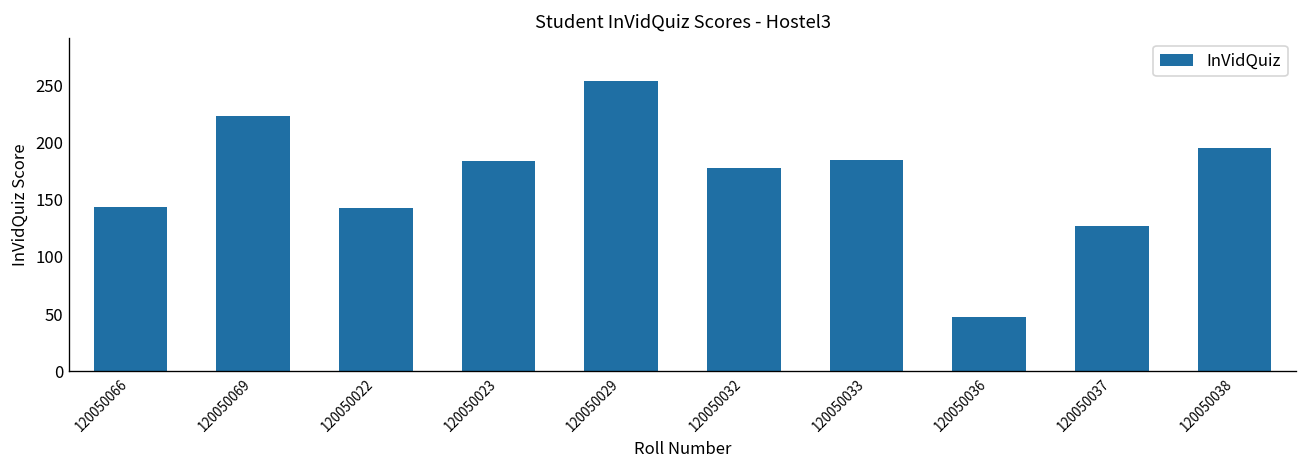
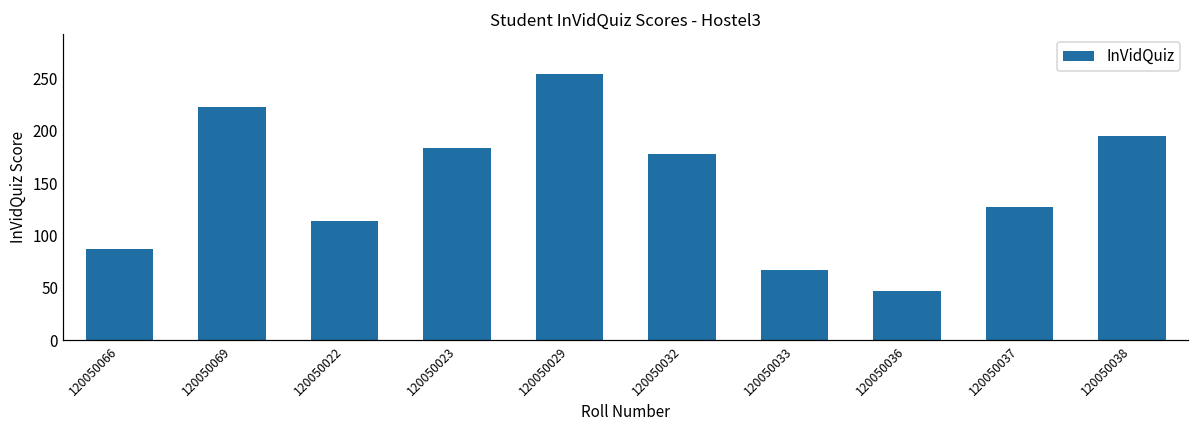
  {
-   "120050066": 140,
+   "120050066": 90,
    "120050069": 220,
-   "120050022": 140,
+   "120050022": 110,
    "120050023": 180,
    "120050029": 250,
    "120050032": 180,
-   "120050033": 190,
+   "120050033": 70,
    "120050036": 50,
    "120050037": 130,
    "120050038": 200
  }
